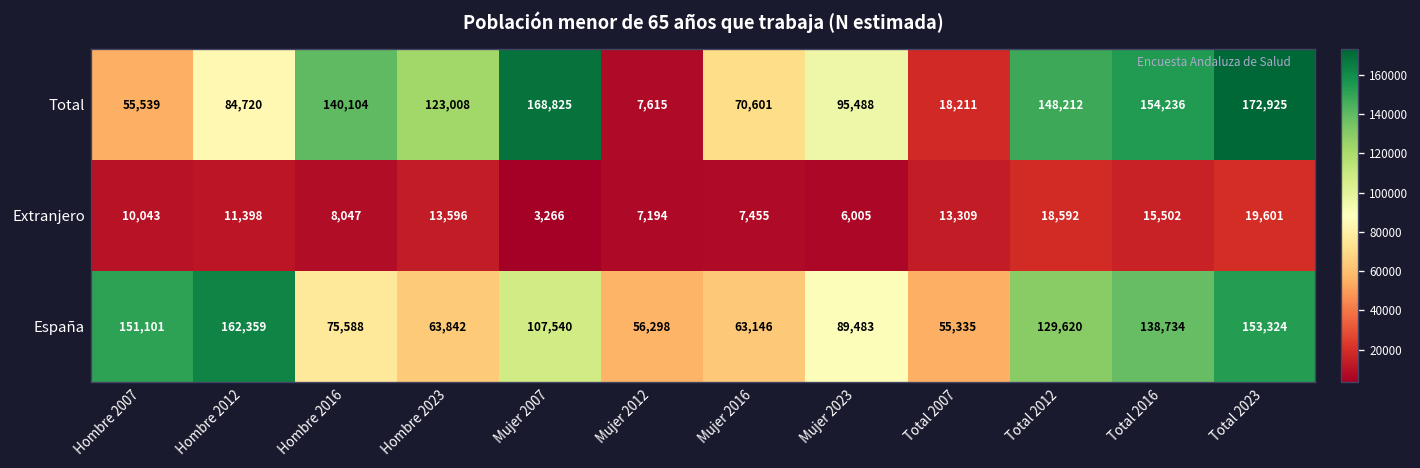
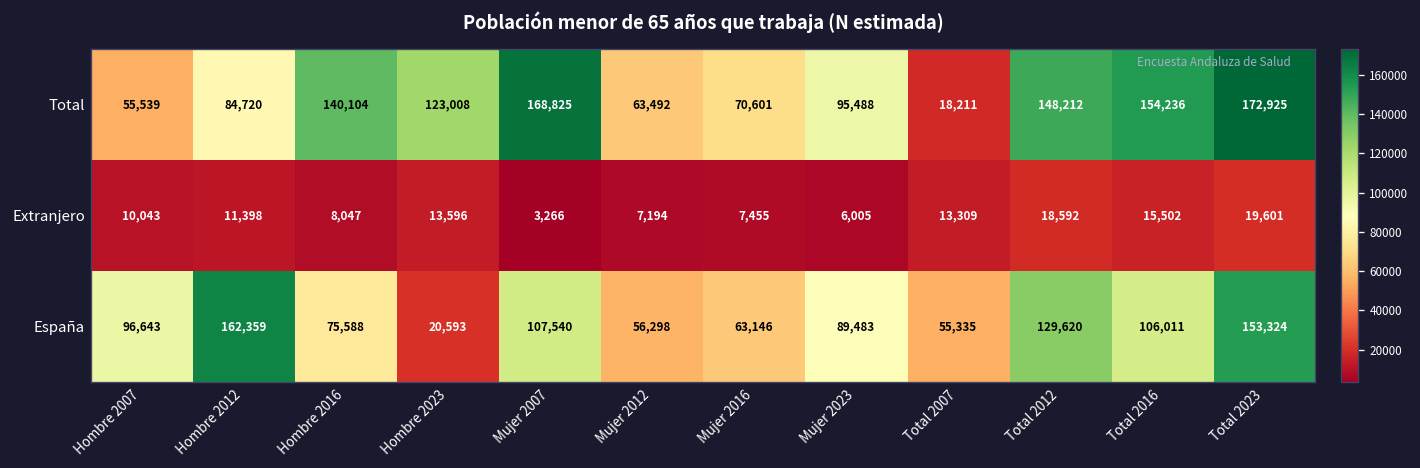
  {
    "Total": {
      "Hombre 2007": "55,539",
      "Hombre 2012": "84,720",
      "Hombre 2016": "140,104",
      "Hombre 2023": "123,008",
      "Mujer 2007": "168,825",
-     "Mujer 2012": "7,615",
+     "Mujer 2012": "63,492",
      "Mujer 2016": "70,601",
      "Mujer 2023": "95,488",
      "Total 2007": "18,211",
      "Total 2012": "148,212",
      "Total 2016": "154,236"
    },
    "Extranjero": {
      "Hombre 2007": "10,043",
      "Hombre 2012": "11,398",
      "Hombre 2016": "8,047",
      "Hombre 2023": "13,596",
      "Mujer 2007": "3,266",
      "Mujer 2012": "7,194",
      "Mujer 2016": "7,455",
      "Mujer 2023": "6,005",
      "Total 2007": "13,309",
      "Total 2012": "18,592",
      "Total 2016": "15,502",
      "Total 2023": "19,601"
    },
    "España": {
-     "Hombre 2007": "151,101",
+     "Hombre 2007": "96,643",
      "Hombre 2012": "162,359",
      "Hombre 2016": "75,588",
-     "Hombre 2023": "63,842",
+     "Hombre 2023": "20,593",
      "Mujer 2007": "107,540",
      "Mujer 2012": "56,298",
      "Mujer 2016": "63,146",
      "Mujer 2023": "89,483",
      "Total 2007": "55,335",
      "Total 2012": "129,620",
-     "Total 2016": "138,734",
+     "Total 2016": "106,011",
      "Total 2023": "153,324"
    }
  }
